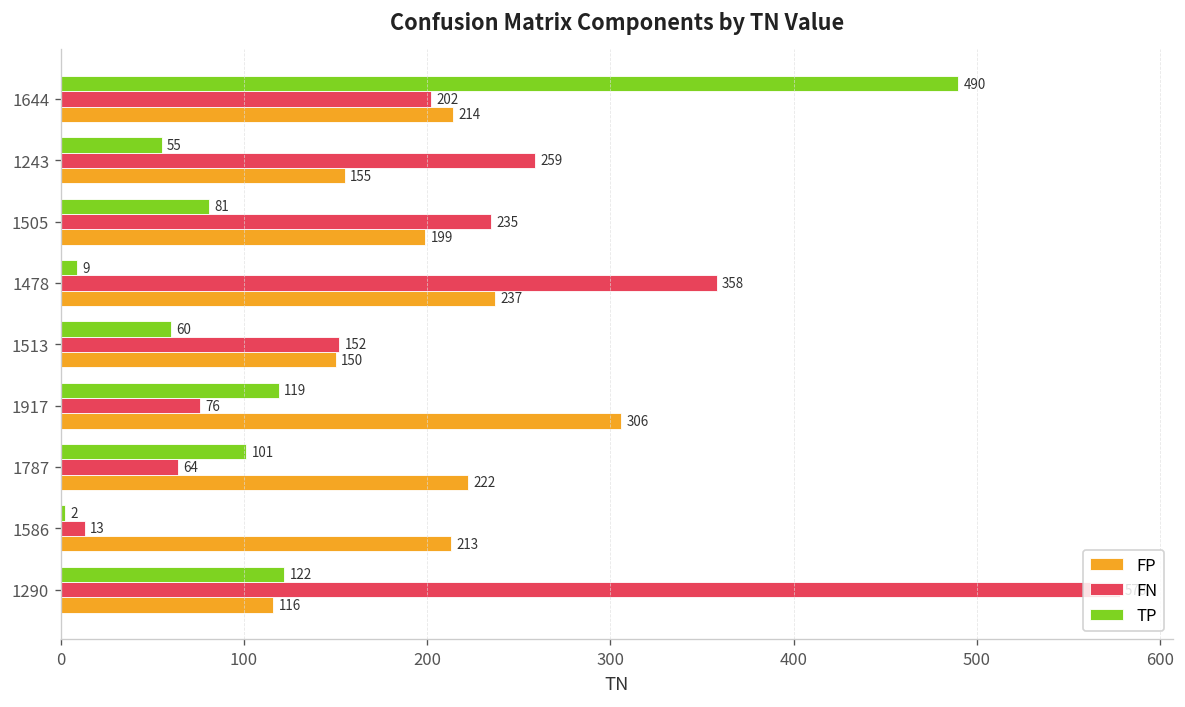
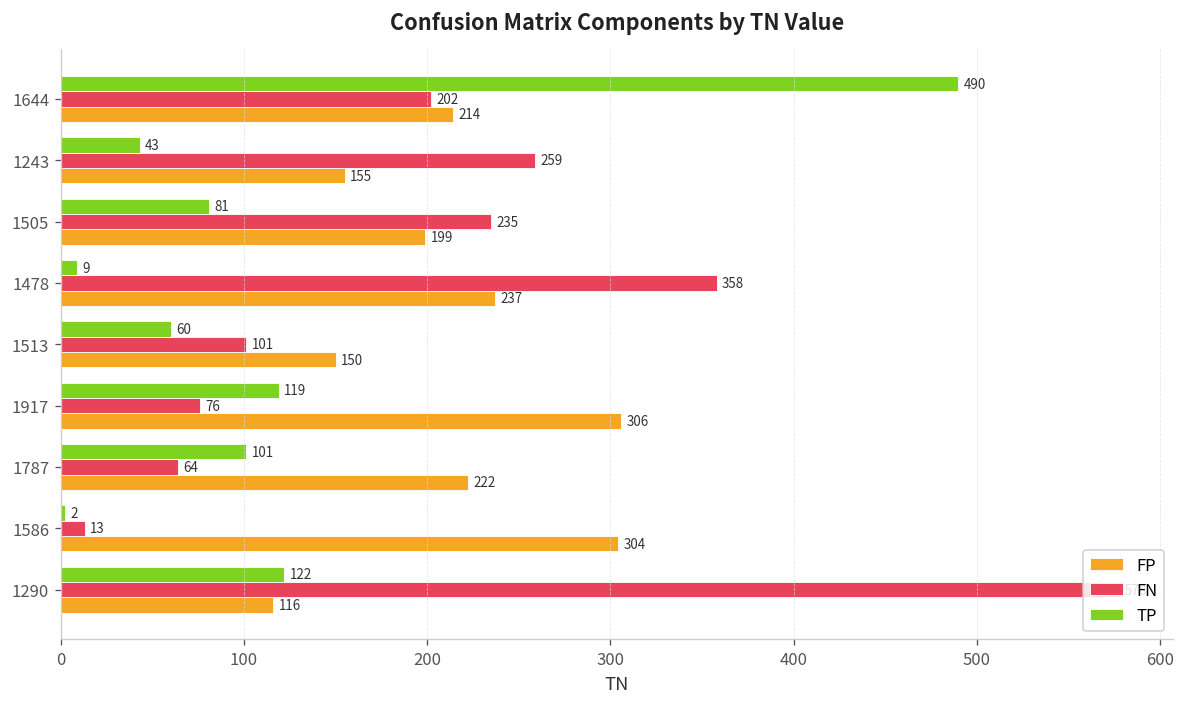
  {
    "FP": {
      "1644": 214,
      "1243": 155,
      "1505": 199,
      "1478": 237,
      "1513": 150,
      "1917": 306,
      "1787": 222,
-     "1586": 213,
+     "1586": 304,
      "1290": 116
    },
    "FN": {
      "1644": 202,
      "1243": 259,
      "1505": 235,
      "1478": 358,
-     "1513": 152,
+     "1513": 101,
      "1917": 76,
      "1787": 64,
      "1586": 13
    },
    "TP": {
      "1644": 490,
-     "1243": 55,
+     "1243": 43,
      "1505": 81,
      "1478": 9,
      "1513": 60,
      "1917": 119,
      "1787": 101,
      "1586": 2,
      "1290": 122
    }
  }
